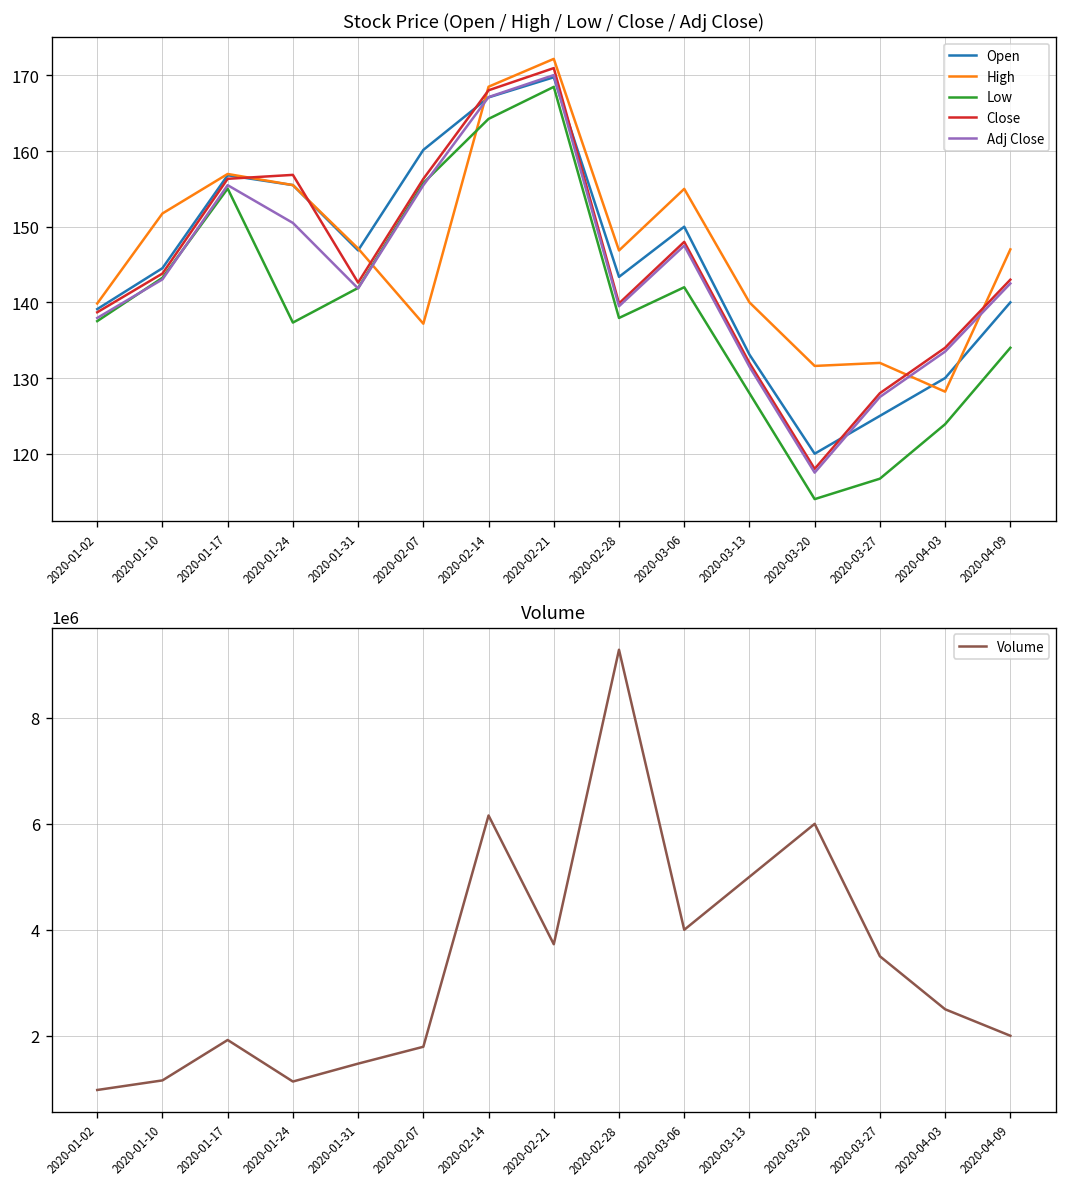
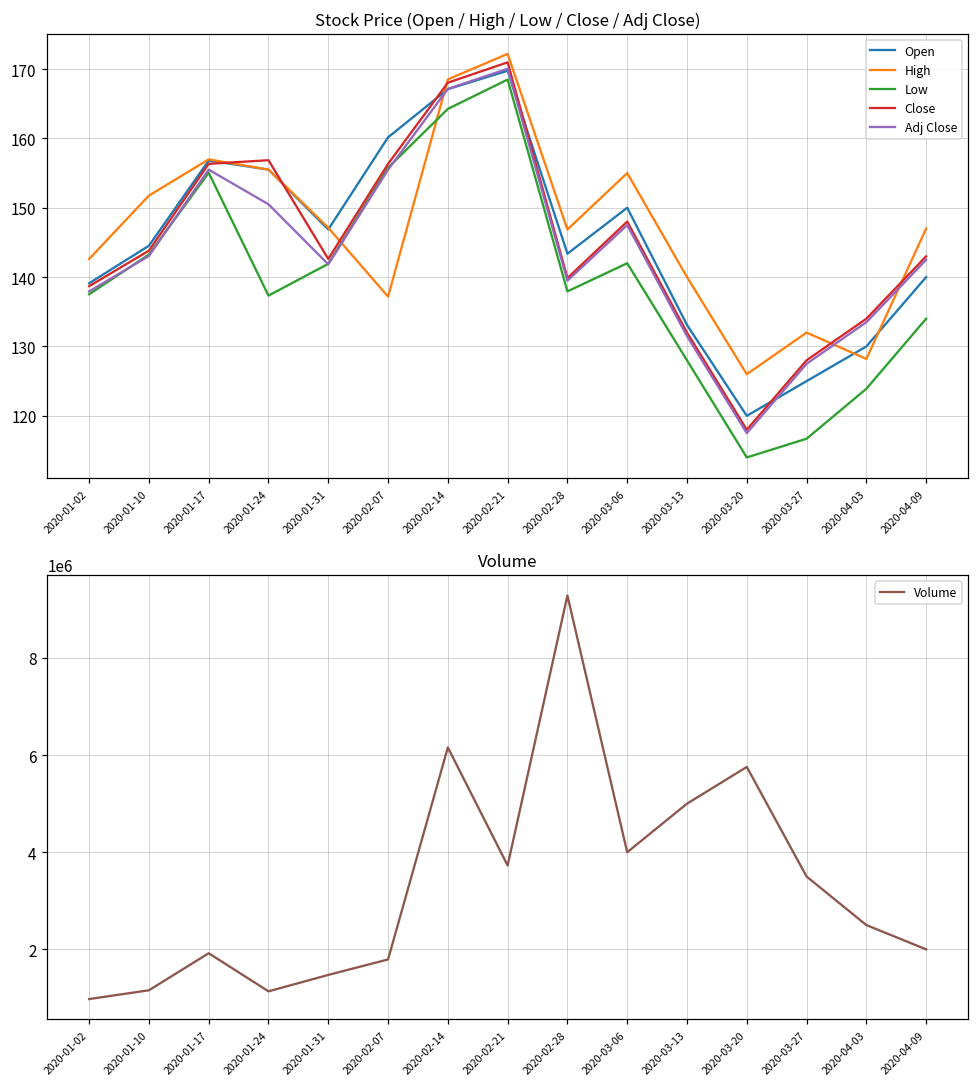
  {
    "Stock Price (Open / High / Low / Close / Adj Close)": {
      "Open": {
        "2020-01-02": 139,
        "2020-01-10": 145,
        "2020-02-07": 160,
        "2020-02-28": 143,
        "2020-03-06": 150,
        "2020-03-13": 133,
        "2020-03-20": 120,
        "2020-03-27": 125,
        "2020-04-03": 130,
        "2020-04-09": 140
      },
      "High": {
-       "2020-01-02": 140,
+       "2020-01-02": 143,
        "2020-01-10": 152,
        "2020-02-07": 137,
        "2020-02-14": 169,
        "2020-02-21": 172,
        "2020-02-28": 147,
        "2020-03-06": 155,
        "2020-03-13": 140,
-       "2020-03-20": 132,
+       "2020-03-20": 126,
        "2020-03-27": 132,
        "2020-04-03": 128,
        "2020-04-09": 147
      },
      "Low": {
        "2020-01-02": 138,
        "2020-01-17": 155,
        "2020-01-24": 137,
        "2020-02-14": 164,
        "2020-02-21": 168,
        "2020-02-28": 138,
        "2020-03-06": 142,
        "2020-03-13": 128,
        "2020-03-20": 114,
        "2020-03-27": 117,
        "2020-04-03": 124,
        "2020-04-09": 134
      },
      "Close": {
        "2020-01-02": 139,
        "2020-01-10": 144,
        "2020-01-17": 156,
        "2020-01-24": 157,
        "2020-01-31": 143,
        "2020-02-07": 156,
        "2020-02-14": 168,
        "2020-02-21": 171,
        "2020-03-06": 148,
        "2020-03-13": 132,
        "2020-03-20": 118,
        "2020-03-27": 128,
        "2020-04-03": 134,
        "2020-04-09": 143
      },
      "Adj Close": {
        "2020-01-02": 138,
        "2020-01-17": 155,
        "2020-01-24": 151,
        "2020-03-06": 148,
        "2020-03-13": 132,
        "2020-03-20": 118,
        "2020-03-27": 128,
        "2020-04-03": 134,
        "2020-04-09": 143
      }
    },
    "Volume": {
      "2020-01-02": 1000000,
      "2020-01-10": 1200000,
      "2020-01-17": 1900000,
      "2020-01-24": 1100000,
      "2020-01-31": 1500000,
      "2020-02-07": 1800000,
      "2020-02-14": 6200000,
      "2020-02-21": 3700000,
      "2020-02-28": 9300000,
      "2020-03-06": 4000000,
      "2020-03-13": 5000000,
-     "2020-03-20": 6000000,
+     "2020-03-20": 5800000,
      "2020-03-27": 3500000,
      "2020-04-03": 2500000,
      "2020-04-09": 2000000
    }
  }
